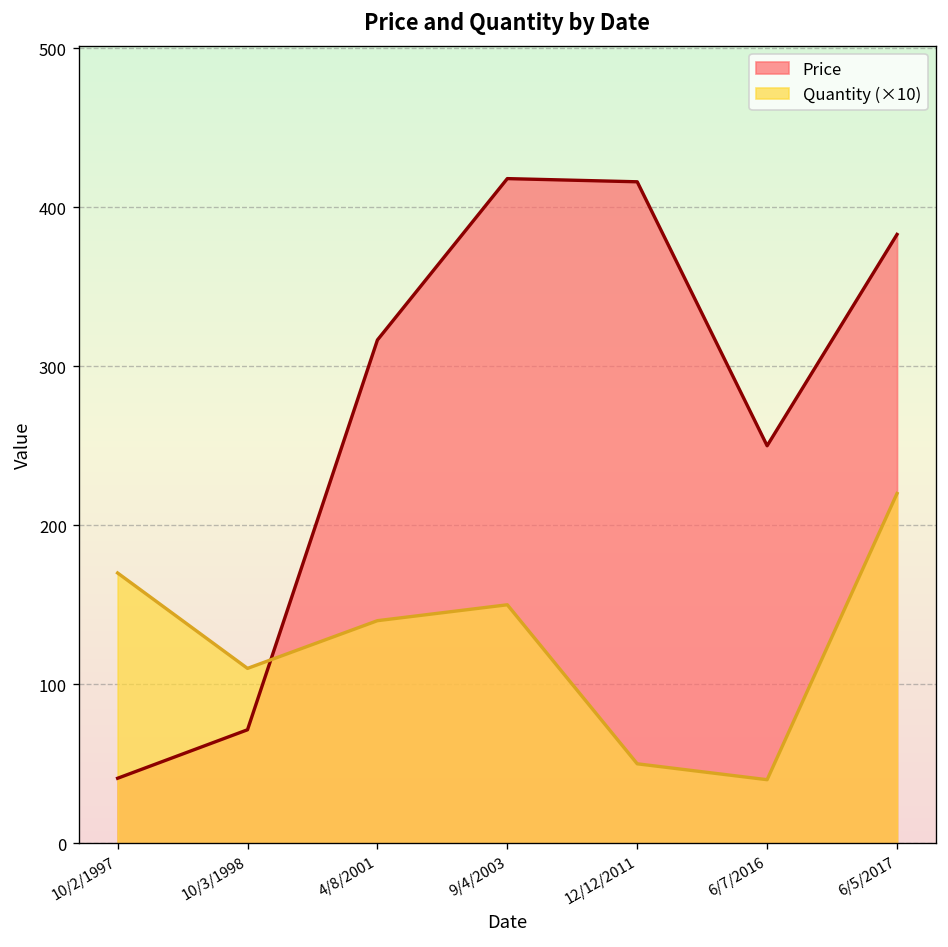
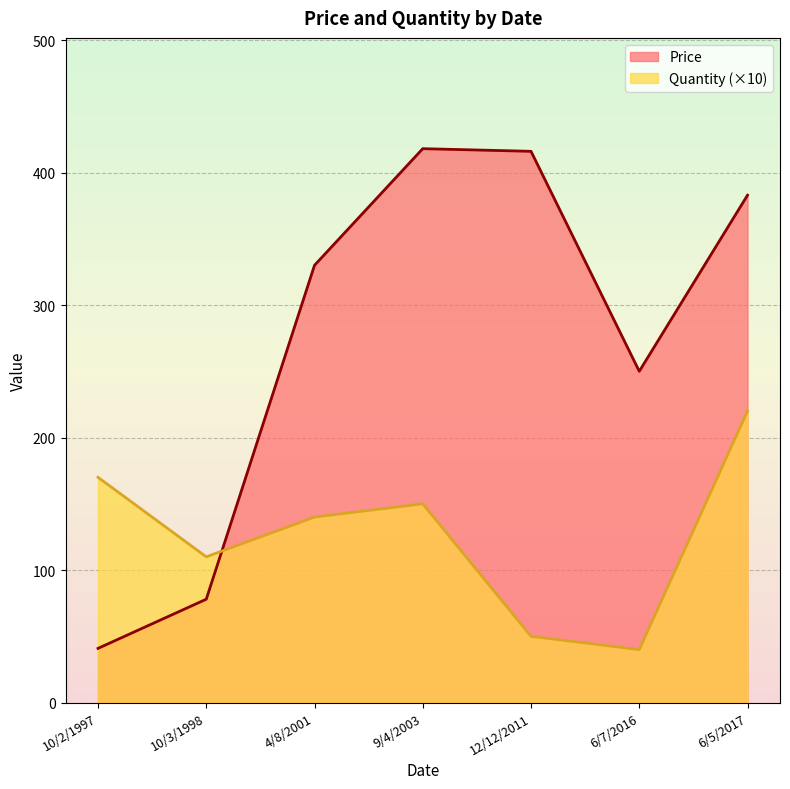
  {
    "Price": {
      "10/2/1997": 41,
-     "10/3/1998": 71,
-     "4/8/2001": 317,
+     "10/3/1998": 78,
+     "4/8/2001": 330,
      "9/4/2003": 418,
      "12/12/2011": 416,
      "6/7/2016": 250,
      "6/5/2017": 383
    },
    "Quantity (×10)": {
      "10/2/1997": 170,
      "10/3/1998": 110,
      "4/8/2001": 140,
      "9/4/2003": 150,
      "12/12/2011": 50,
      "6/7/2016": 40,
      "6/5/2017": 220
    }
  }
